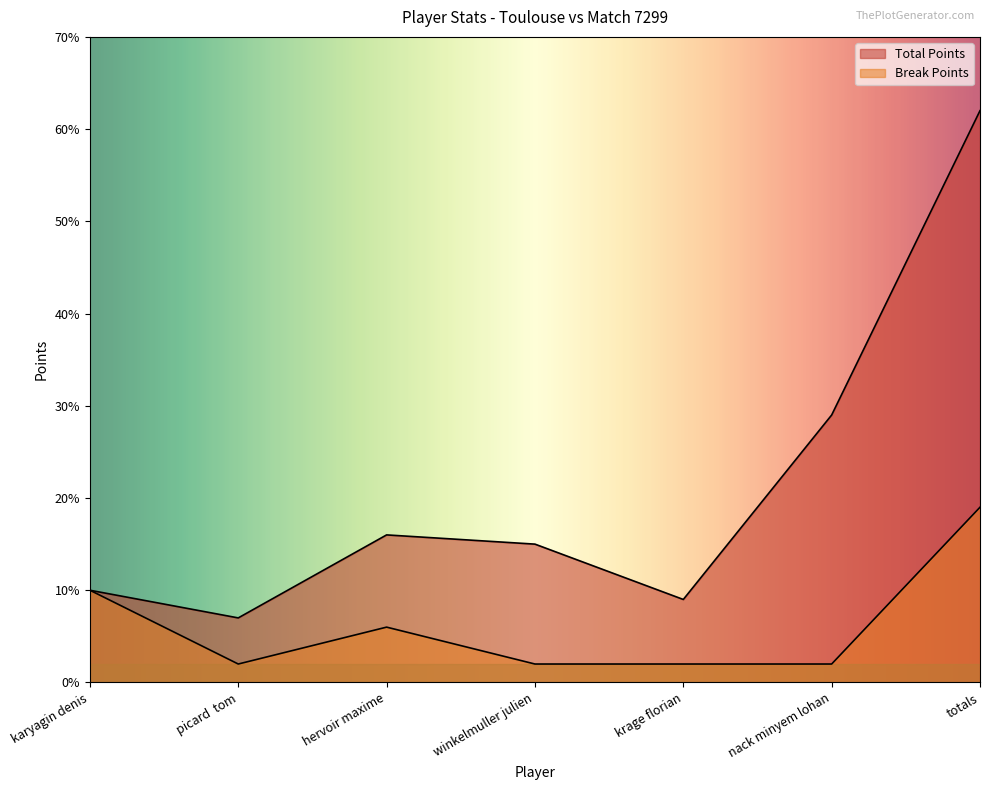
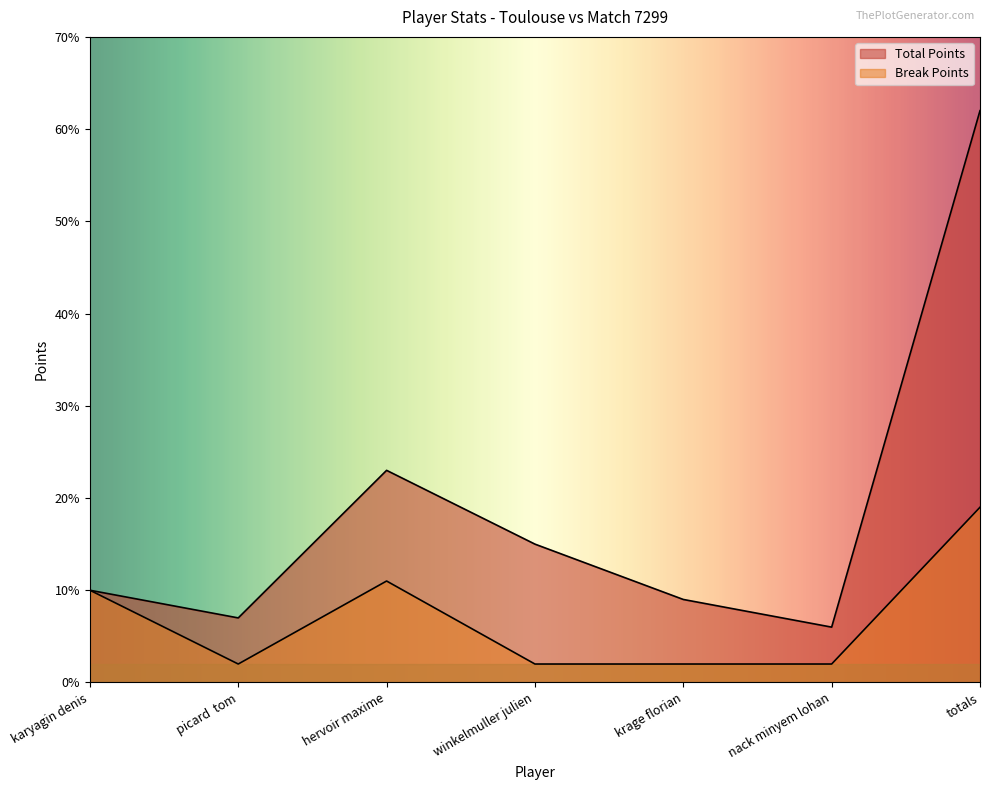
  {
    "Total Points": {
      "picard tom": "7%",
-     "hervoir maxime": "16%",
+     "hervoir maxime": "23%",
      "winkelmuller julien": "15%",
      "krage florian": "9%",
-     "nack minyem lohan": "29%",
+     "nack minyem lohan": "6%",
      "totals": "62%"
    },
    "Break Points": {
-     "hervoir maxime": "6%",
+     "hervoir maxime": "11%",
      "totals": "19%"
    }
  }
